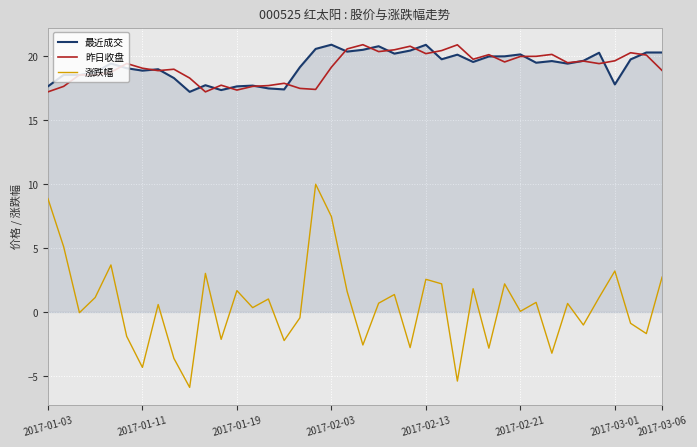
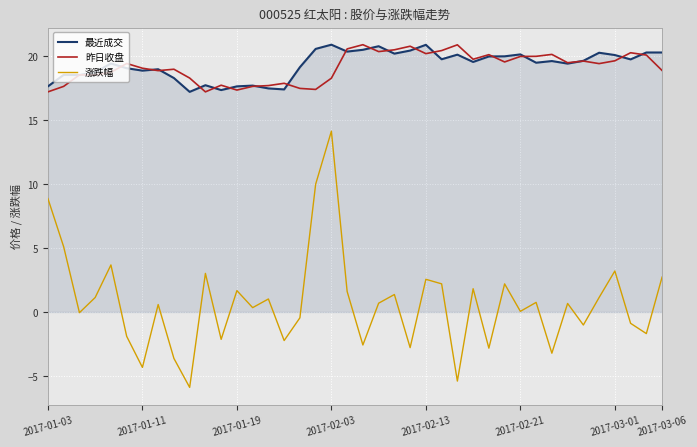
  {
    "最近成交": {
      "2017-01-03": 17.7,
      "2017-01-19": 17.7,
      "2017-02-03": 20.9,
      "2017-02-13": 20.9,
-     "2017-03-01": 17.8,
+     "2017-03-01": 20.1,
      "2017-03-06": 20.3
    },
    "昨日收盘": {
      "2017-01-03": 17.2,
      "2017-01-19": 17.4,
-     "2017-02-03": 19.2,
+     "2017-02-03": 18.3,
      "2017-02-13": 20.2,
      "2017-03-01": 19.7,
      "2017-03-06": 18.9
    },
    "涨跌幅": {
      "2017-01-03": 8.9,
      "2017-01-11": -4.3,
      "2017-01-19": 1.7,
-     "2017-02-03": 7.5,
+     "2017-02-03": 14.1,
      "2017-02-13": 2.6,
      "2017-02-21": 0.1,
      "2017-03-01": 3.2,
      "2017-03-06": 2.7
    }
  }
